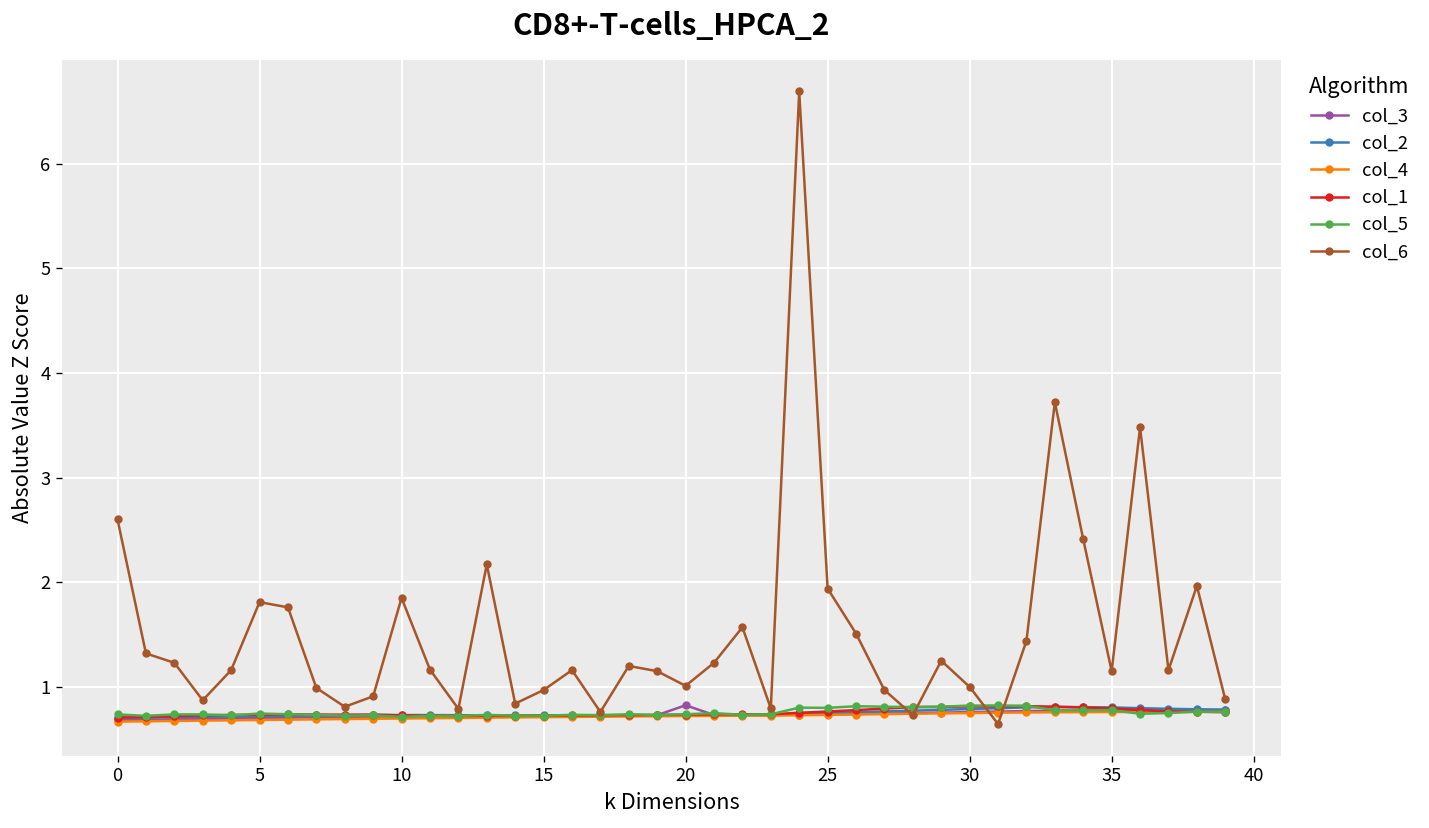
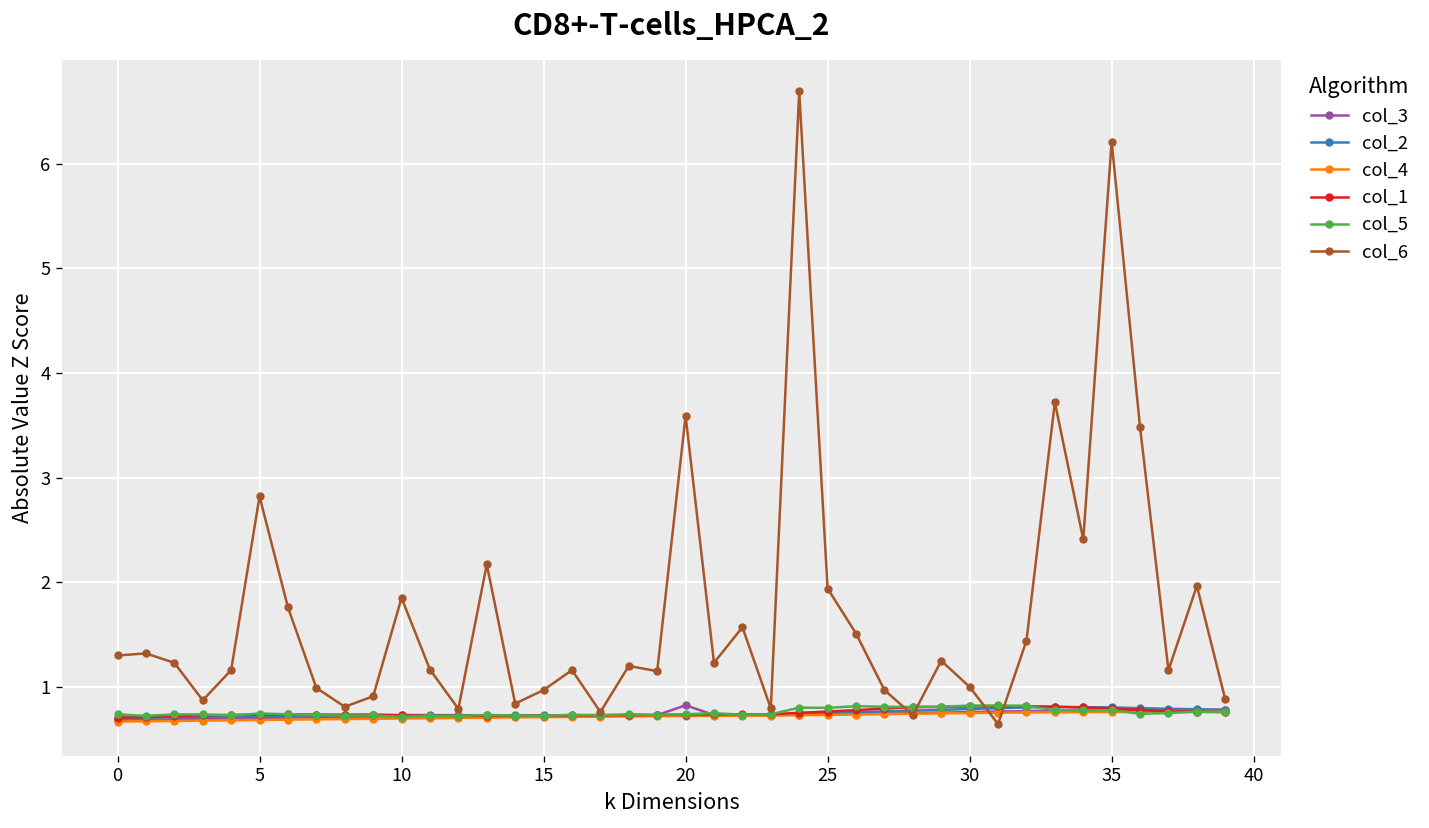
  {
    "col_3": {
      "20": 0.8
    },
    "col_5": {
      "0": 0.7,
      "25": 0.8
    },
    "col_6": {
-     "0": 2.6,
-     "5": 1.8,
+     "0": 1.3,
+     "5": 2.8,
      "10": 1.9,
      "15": 1.0,
-     "20": 1.0,
+     "20": 3.6,
      "25": 1.9,
      "30": 1.0,
-     "35": 1.1
+     "35": 6.2
    }
  }
